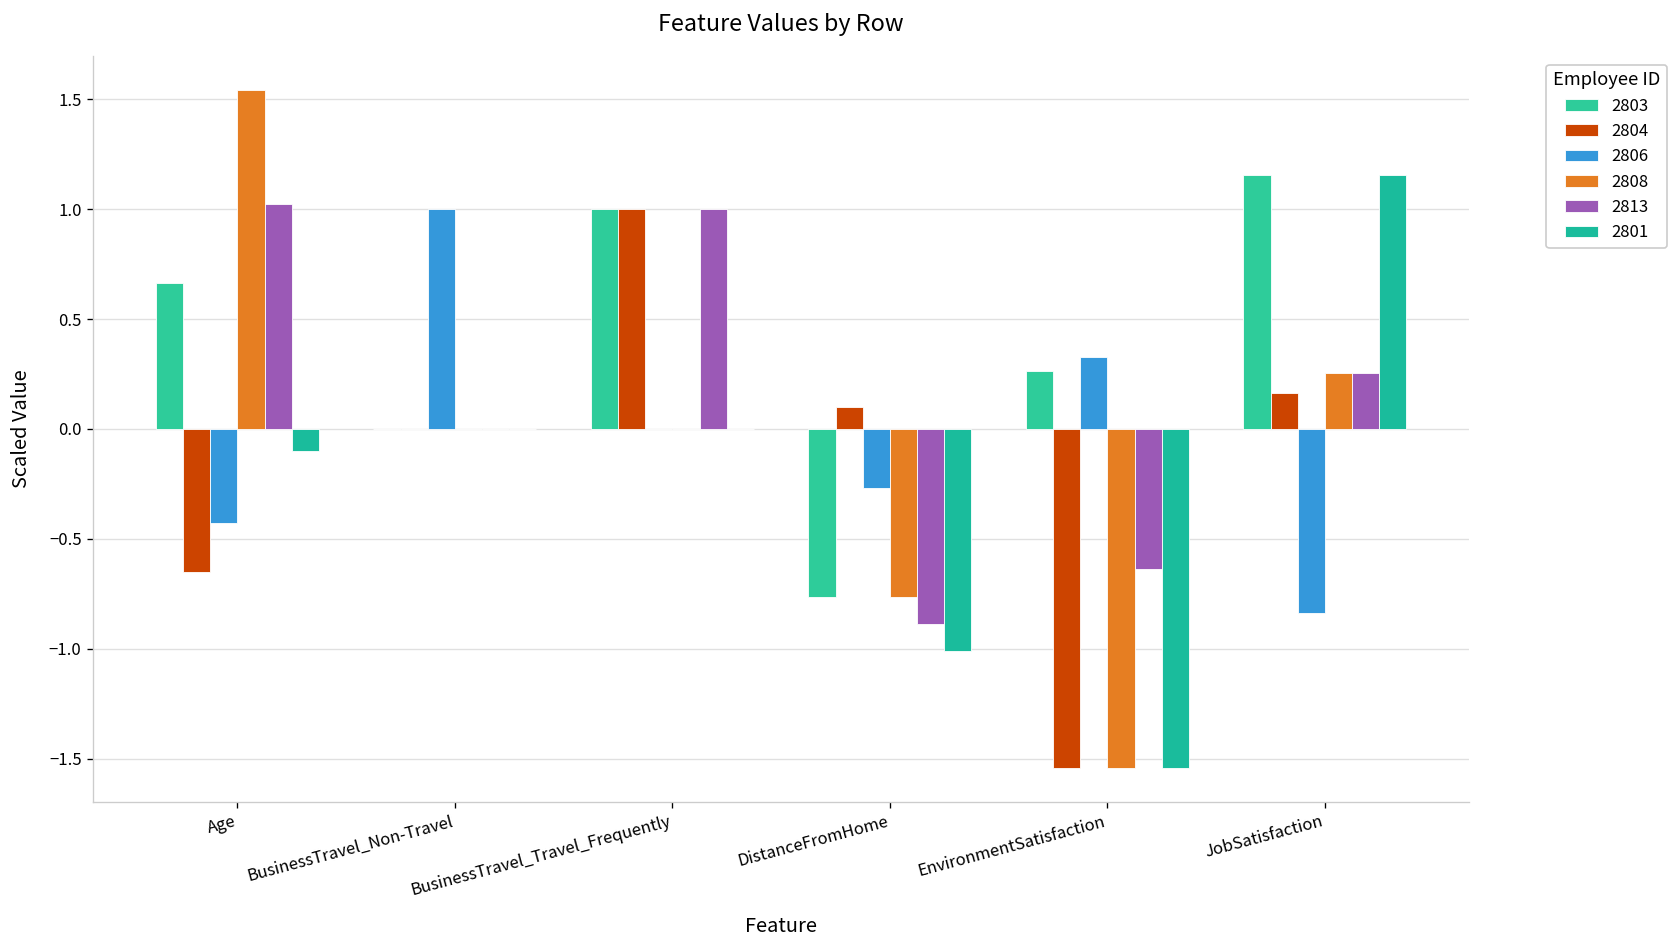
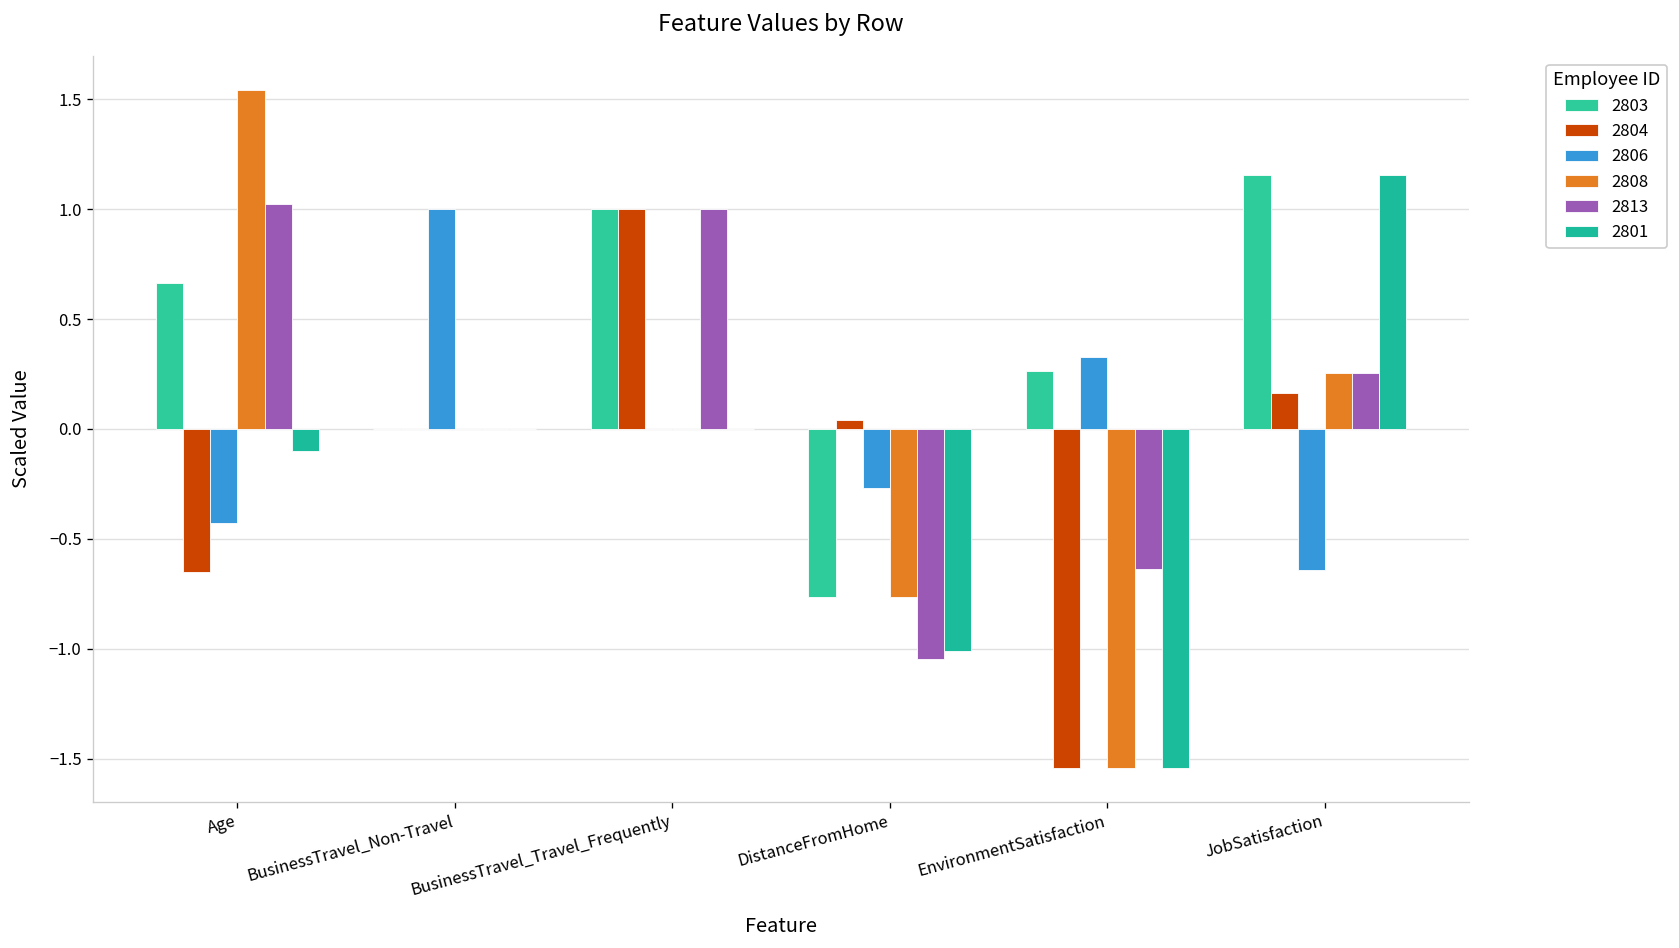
  {
    "2804": {
      "Age": -0.65,
      "BusinessTravel_Non-Travel": 0.00,
      "BusinessTravel_Travel_Frequently": 1.00,
-     "DistanceFromHome": 0.10,
+     "DistanceFromHome": 0.04,
      "EnvironmentSatisfaction": -1.54,
      "JobSatisfaction": 0.17
    },
    "2806": {
      "Age": -0.43,
      "BusinessTravel_Non-Travel": 1.00,
      "BusinessTravel_Travel_Frequently": 0.00,
      "DistanceFromHome": -0.27,
      "EnvironmentSatisfaction": 0.33,
-     "JobSatisfaction": -0.84
+     "JobSatisfaction": -0.64
    },
    "2808": {
      "Age": 1.54,
      "BusinessTravel_Non-Travel": 0.00,
      "BusinessTravel_Travel_Frequently": 0.00,
      "DistanceFromHome": -0.76,
      "EnvironmentSatisfaction": -1.54,
      "JobSatisfaction": 0.26
    },
    "2813": {
      "Age": 1.02,
      "BusinessTravel_Non-Travel": 0.00,
      "BusinessTravel_Travel_Frequently": 1.00,
-     "DistanceFromHome": -0.89,
+     "DistanceFromHome": -1.05,
      "EnvironmentSatisfaction": -0.64,
      "JobSatisfaction": 0.26
    }
  }
